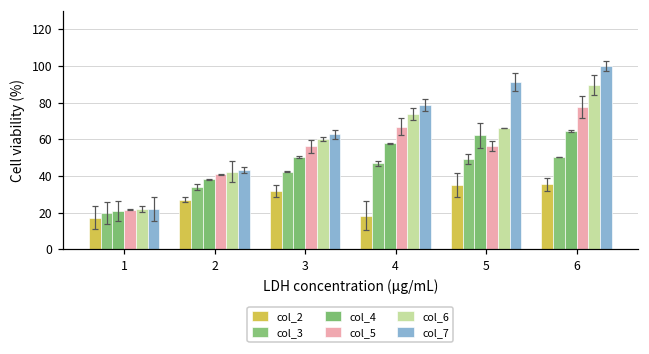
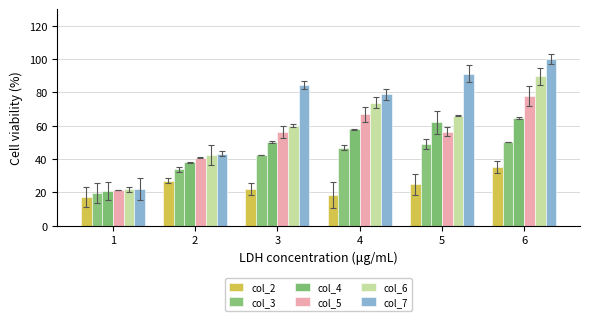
  {
    "col_2": {
      "1": 17,
      "2": 27,
-     "3": 32,
+     "3": 22,
      "4": 18,
-     "5": 35,
+     "5": 25,
      "6": 35
    },
    "col_5": {
      "1": 22,
      "2": 41,
      "3": 56,
      "4": 67,
      "5": 56,
      "6": 78
    },
    "col_6": {
      "1": 22,
      "2": 42,
      "3": 60,
      "4": 74,
      "5": 66,
      "6": 90
    },
    "col_7": {
      "1": 22,
      "2": 43,
-     "3": 63,
+     "3": 84,
      "4": 79,
      "5": 91,
      "6": 100
    }
  }
